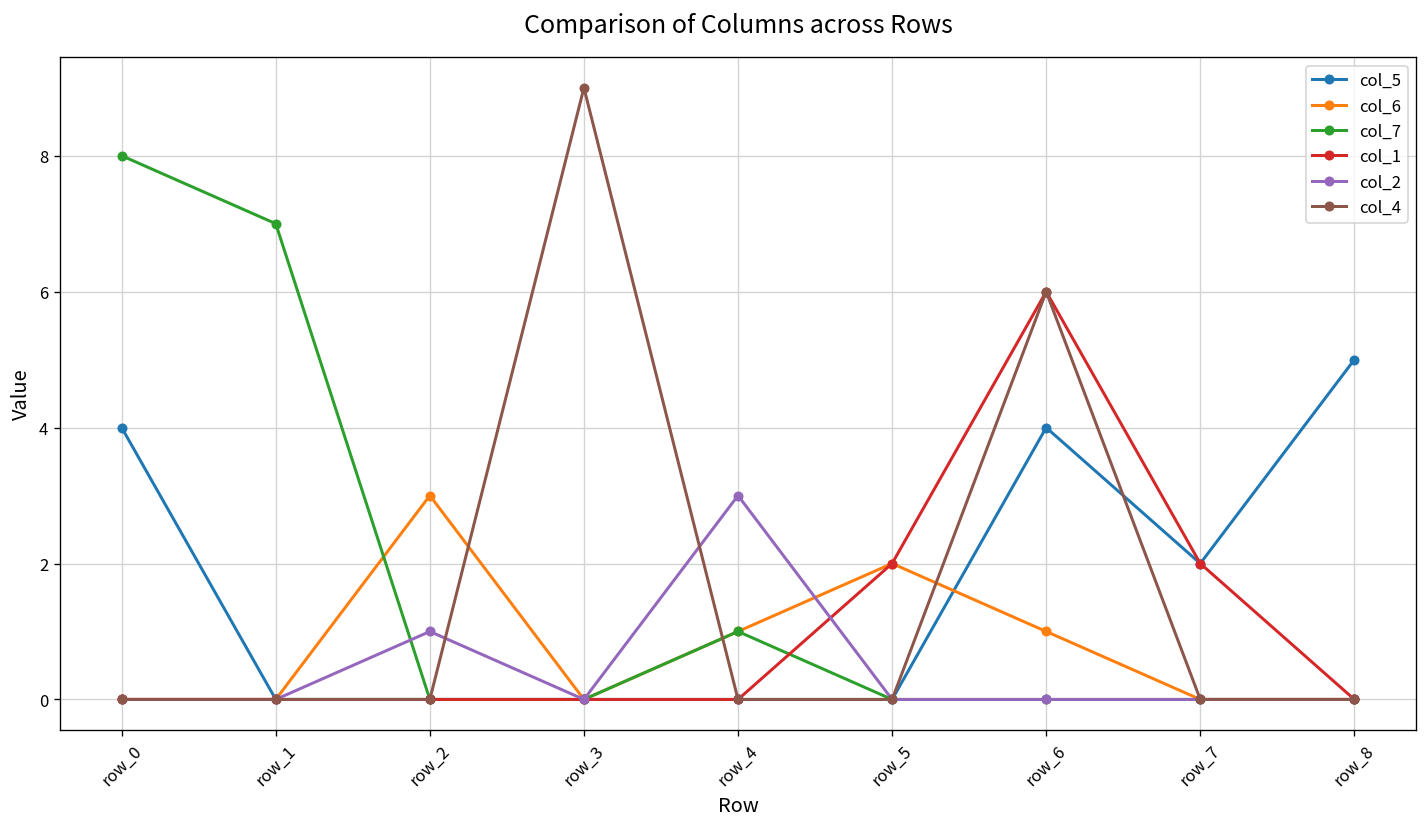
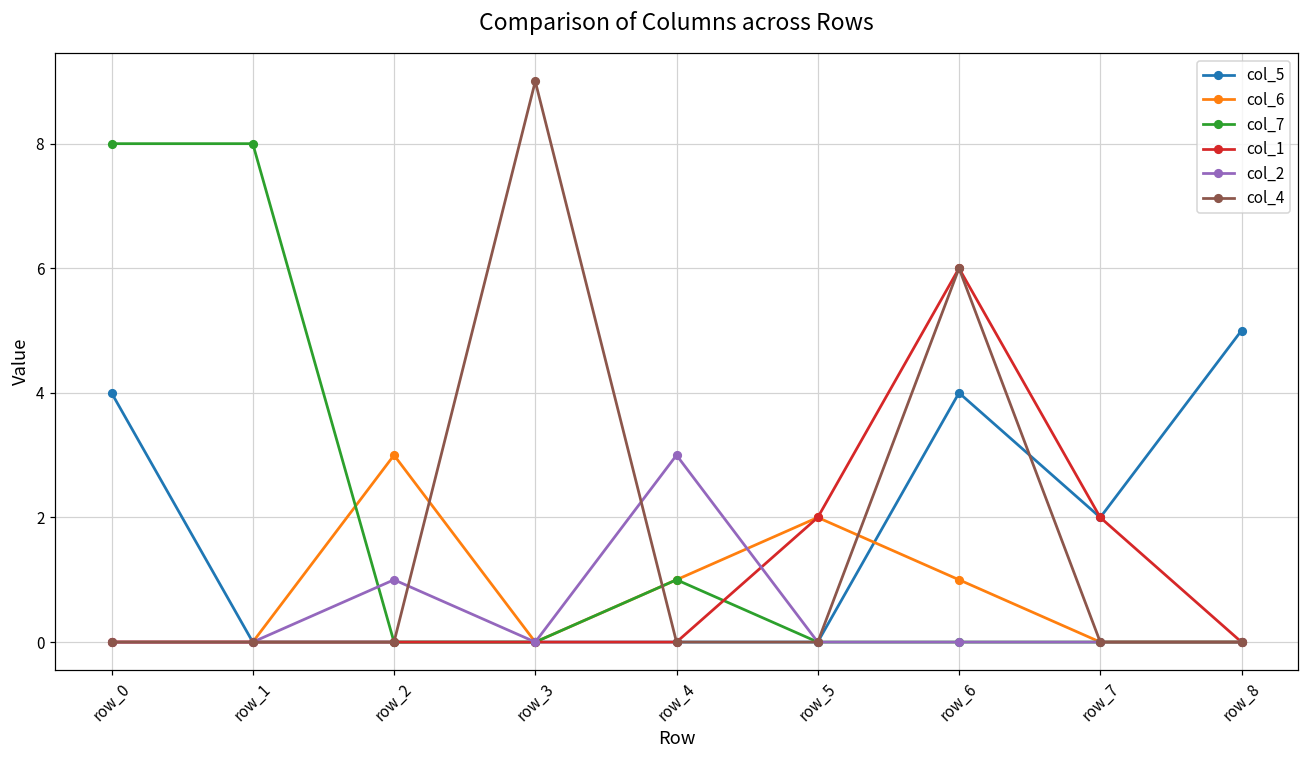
  {
    "col_5": {
      "row_0": 4,
      "row_6": 4,
      "row_8": 5
    },
    "col_6": {
      "row_2": 3,
      "row_6": 1
    },
    "col_7": {
      "row_0": 8,
-     "row_1": 7
+     "row_1": 8
    },
    "col_2": {
      "row_2": 1,
      "row_4": 3
    },
    "col_4": {
      "row_3": 9
    }
  }
